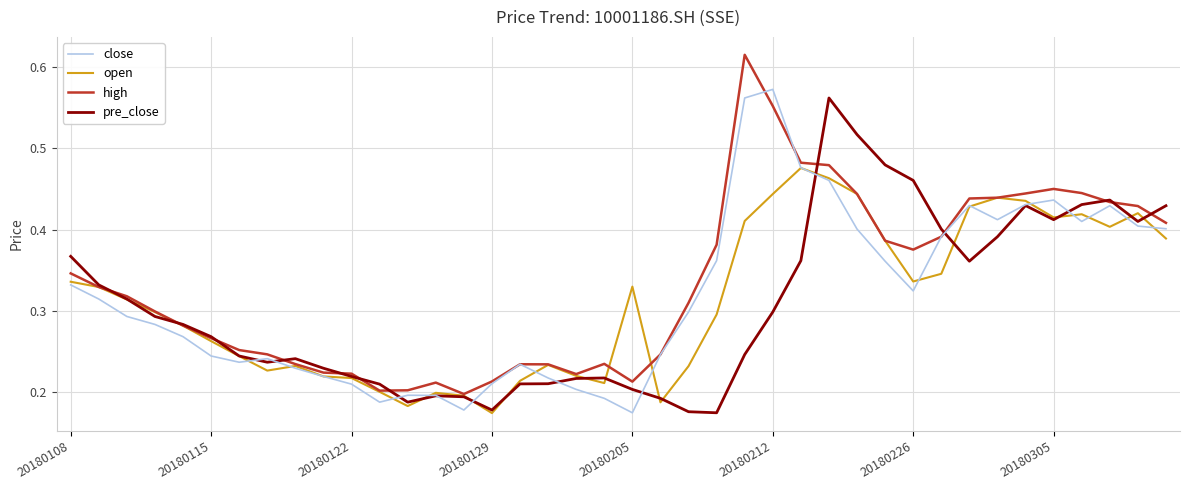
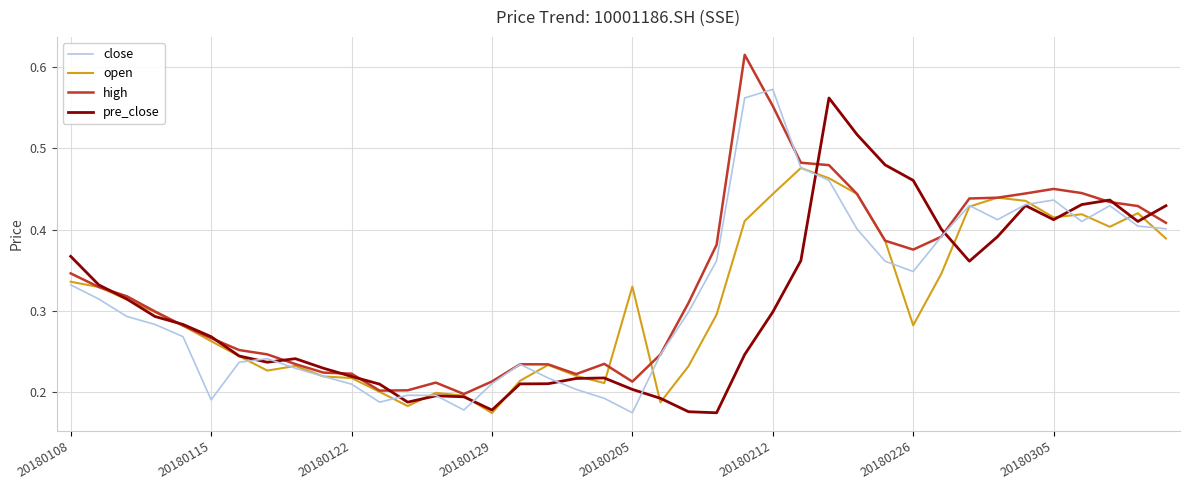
  {
    "close": {
      "20180108": 0.33,
-     "20180115": 0.24,
+     "20180115": 0.19,
      "20180122": 0.21,
      "20180205": 0.17,
      "20180212": 0.57,
-     "20180226": 0.32,
+     "20180226": 0.35,
      "20180305": 0.44
    },
    "open": {
      "20180108": 0.34,
      "20180115": 0.26,
      "20180129": 0.17,
      "20180205": 0.33,
      "20180212": 0.44,
-     "20180226": 0.34
+     "20180226": 0.28
    },
    "high": {
      "20180108": 0.35,
      "20180122": 0.22,
      "20180205": 0.21,
      "20180212": 0.55,
      "20180226": 0.38,
      "20180305": 0.45
    },
    "pre_close": {
      "20180108": 0.37,
      "20180129": 0.18,
      "20180205": 0.20,
      "20180212": 0.30,
      "20180226": 0.46
    }
  }
